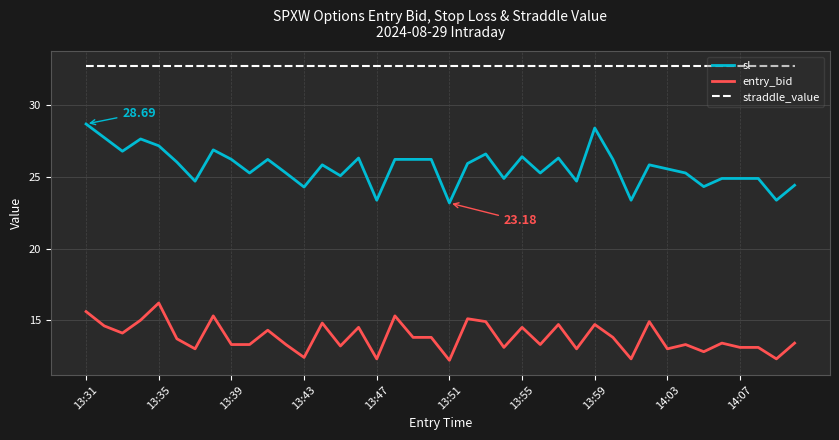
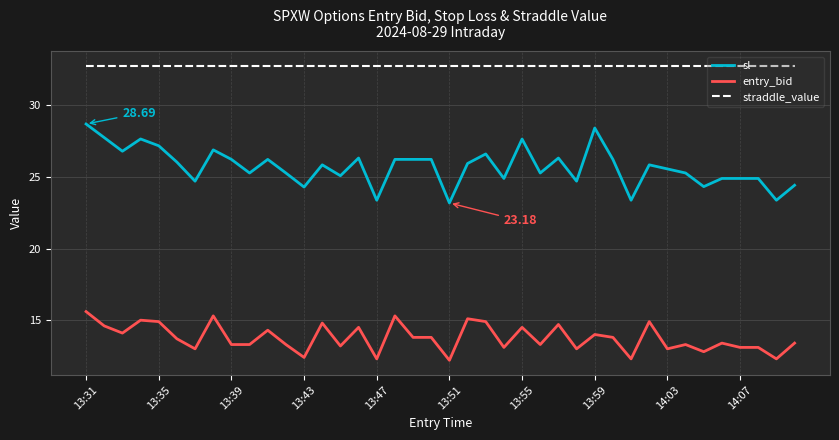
  {
    "sl": {
      "13:35": 27.2,
      "13:39": 26.2,
      "13:43": 24.3,
      "13:47": 23.4,
-     "13:55": 26.4,
+     "13:55": 27.6,
      "13:59": 28.4,
      "14:03": 25.6,
      "14:07": 24.9
    },
    "entry_bid": {
      "13:31": 15.6,
-     "13:35": 16.2,
+     "13:35": 14.9,
      "13:39": 13.3,
      "13:43": 12.4,
      "13:47": 12.3,
      "13:51": 12.2,
      "13:55": 14.5,
-     "13:59": 14.7,
+     "13:59": 14.0,
      "14:03": 13.0,
      "14:07": 13.1
    },
    "straddle_value": {
      "13:31": 32.8,
      "13:35": 32.8,
      "13:39": 32.8,
      "13:43": 32.8,
      "13:47": 32.8,
      "13:51": 32.8,
      "13:55": 32.8,
      "13:59": 32.8,
      "14:03": 32.8
    }
  }
